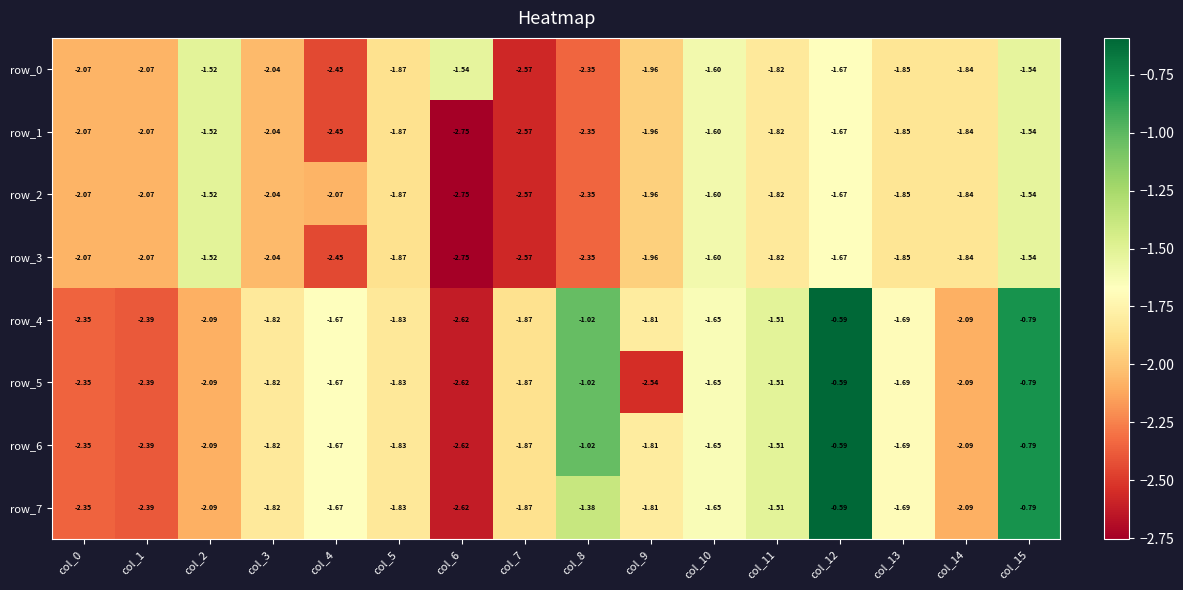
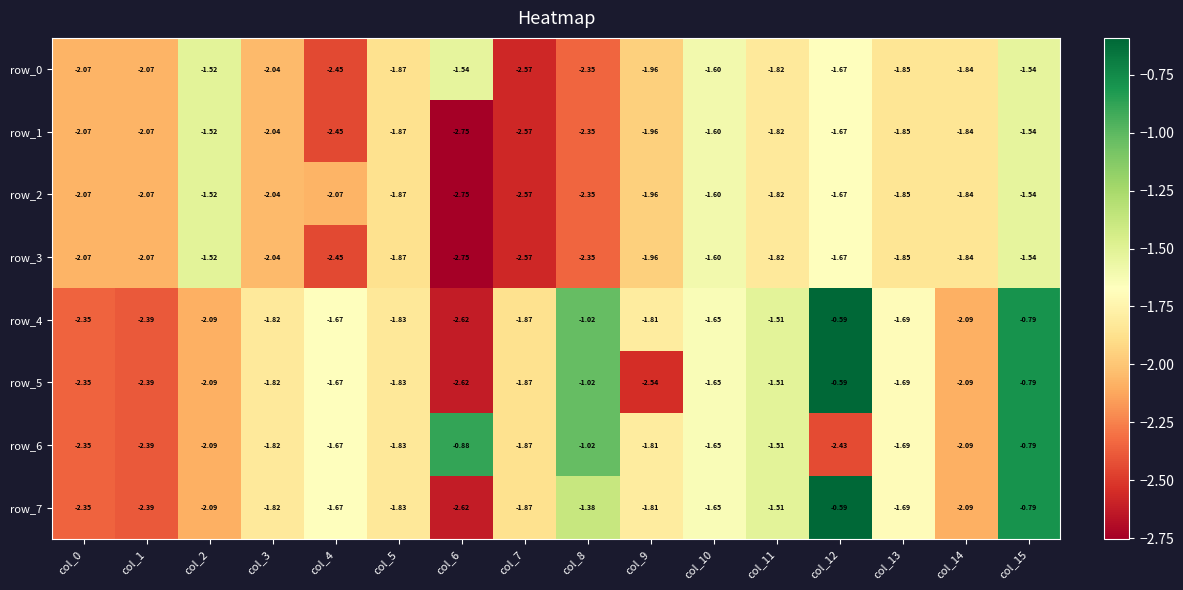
  {
    "row_0": {
      "col_0": -2.07,
      "col_1": -2.07,
      "col_2": -1.52,
      "col_3": -2.04,
      "col_4": -2.45,
      "col_5": -1.87,
      "col_6": -1.54,
      "col_7": -2.57,
      "col_8": -2.35,
      "col_9": -1.96,
      "col_10": -1.60,
      "col_11": -1.82,
      "col_12": -1.67,
      "col_13": -1.85,
      "col_14": -1.84,
      "col_15": -1.54
    },
    "row_1": {
      "col_0": -2.07,
      "col_1": -2.07,
      "col_2": -1.52,
      "col_3": -2.04,
      "col_4": -2.45,
      "col_5": -1.87,
      "col_6": -2.75,
      "col_7": -2.57,
      "col_8": -2.35,
      "col_9": -1.96,
      "col_10": -1.60,
      "col_11": -1.82,
      "col_12": -1.67,
      "col_13": -1.85,
      "col_14": -1.84,
      "col_15": -1.54
    },
    "row_2": {
      "col_0": -2.07,
      "col_1": -2.07,
      "col_2": -1.52,
      "col_3": -2.04,
      "col_4": -2.07,
      "col_5": -1.87,
      "col_6": -2.75,
      "col_7": -2.57,
      "col_8": -2.35,
      "col_9": -1.96,
      "col_10": -1.60,
      "col_11": -1.82,
      "col_12": -1.67,
      "col_13": -1.85,
      "col_14": -1.84,
      "col_15": -1.54
    },
    "row_3": {
      "col_0": -2.07,
      "col_1": -2.07,
      "col_2": -1.52,
      "col_3": -2.04,
      "col_4": -2.45,
      "col_5": -1.87,
      "col_6": -2.75,
      "col_7": -2.57,
      "col_8": -2.35,
      "col_9": -1.96,
      "col_10": -1.60,
      "col_11": -1.82,
      "col_12": -1.67,
      "col_13": -1.85,
      "col_14": -1.84,
      "col_15": -1.54
    },
    "row_4": {
      "col_0": -2.35,
      "col_1": -2.39,
      "col_2": -2.09,
      "col_3": -1.82,
      "col_4": -1.67,
      "col_5": -1.83,
      "col_6": -2.62,
      "col_7": -1.87,
      "col_8": -1.02,
      "col_9": -1.81,
      "col_10": -1.65,
      "col_11": -1.51,
      "col_12": -0.59,
      "col_13": -1.69,
      "col_14": -2.09,
      "col_15": -0.79
    },
    "row_5": {
      "col_0": -2.35,
      "col_1": -2.39,
      "col_2": -2.09,
      "col_3": -1.82,
      "col_4": -1.67,
      "col_5": -1.83,
      "col_6": -2.62,
      "col_7": -1.87,
      "col_8": -1.02,
      "col_9": -2.54,
      "col_10": -1.65,
      "col_11": -1.51,
      "col_12": -0.59,
      "col_13": -1.69,
      "col_14": -2.09,
      "col_15": -0.79
    },
    "row_6": {
      "col_0": -2.35,
      "col_1": -2.39,
      "col_2": -2.09,
      "col_3": -1.82,
      "col_4": -1.67,
      "col_5": -1.83,
-     "col_6": -2.62,
+     "col_6": -0.88,
      "col_7": -1.87,
      "col_8": -1.02,
      "col_9": -1.81,
      "col_10": -1.65,
      "col_11": -1.51,
-     "col_12": -0.59,
+     "col_12": -2.43,
      "col_13": -1.69,
      "col_14": -2.09,
      "col_15": -0.79
    },
    "row_7": {
      "col_0": -2.35,
      "col_1": -2.39,
      "col_2": -2.09,
      "col_3": -1.82,
      "col_4": -1.67,
      "col_5": -1.83,
      "col_6": -2.62,
      "col_7": -1.87,
      "col_8": -1.38,
      "col_9": -1.81,
      "col_10": -1.65,
      "col_11": -1.51,
      "col_12": -0.59,
      "col_13": -1.69,
      "col_14": -2.09,
      "col_15": -0.79
    }
  }
